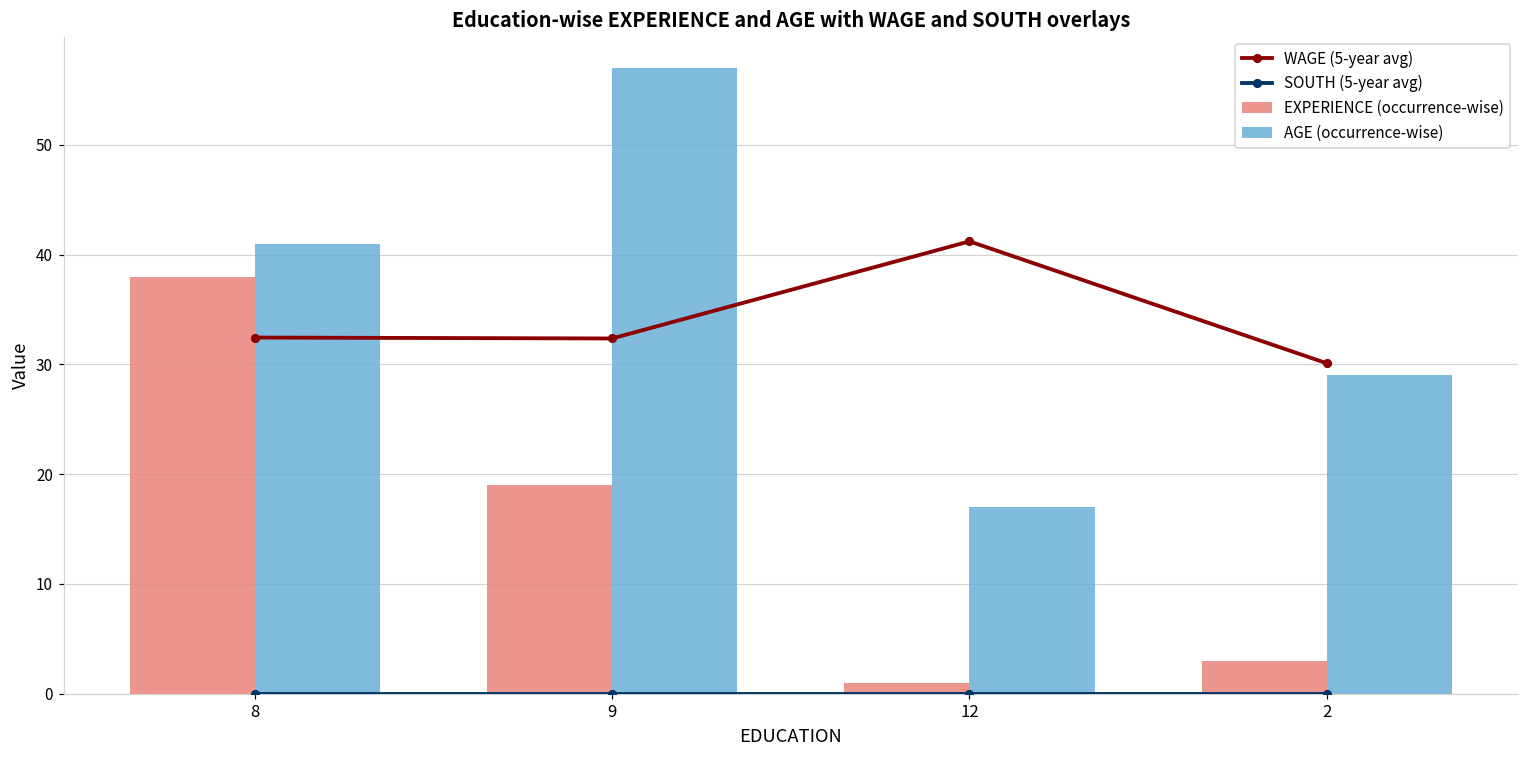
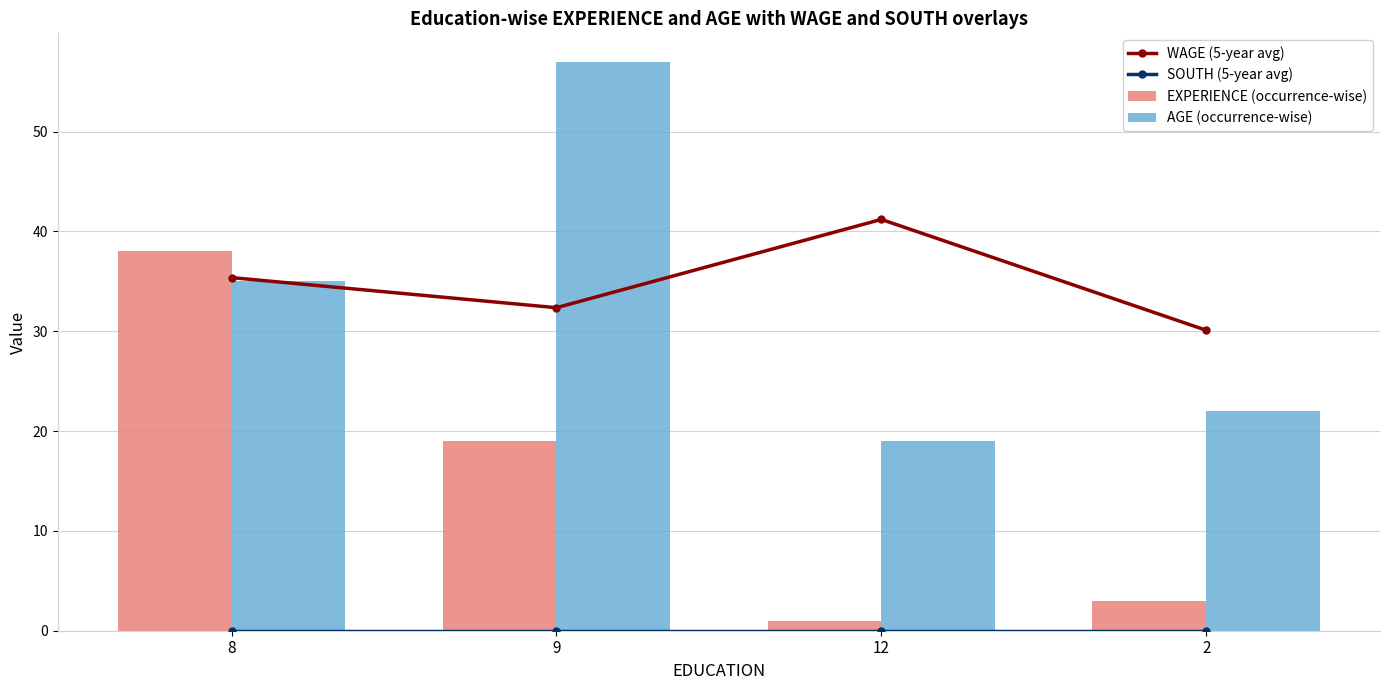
  {
    "EXPERIENCE (occurrence-wise)": {
      "8": 38,
      "9": 19,
      "12": 1,
      "2": 3
    },
    "WAGE (5-year avg)": {
-     "8": 32,
+     "8": 35,
      "9": 32,
      "12": 41,
      "2": 30
    },
    "SOUTH (5-year avg)": {
      "8": 0,
      "9": 0,
      "12": 0,
      "2": 0
    },
    "AGE (occurrence-wise)": {
-     "8": 41,
+     "8": 35,
      "9": 57,
-     "12": 17,
-     "2": 29
+     "12": 19,
+     "2": 22
    }
  }
